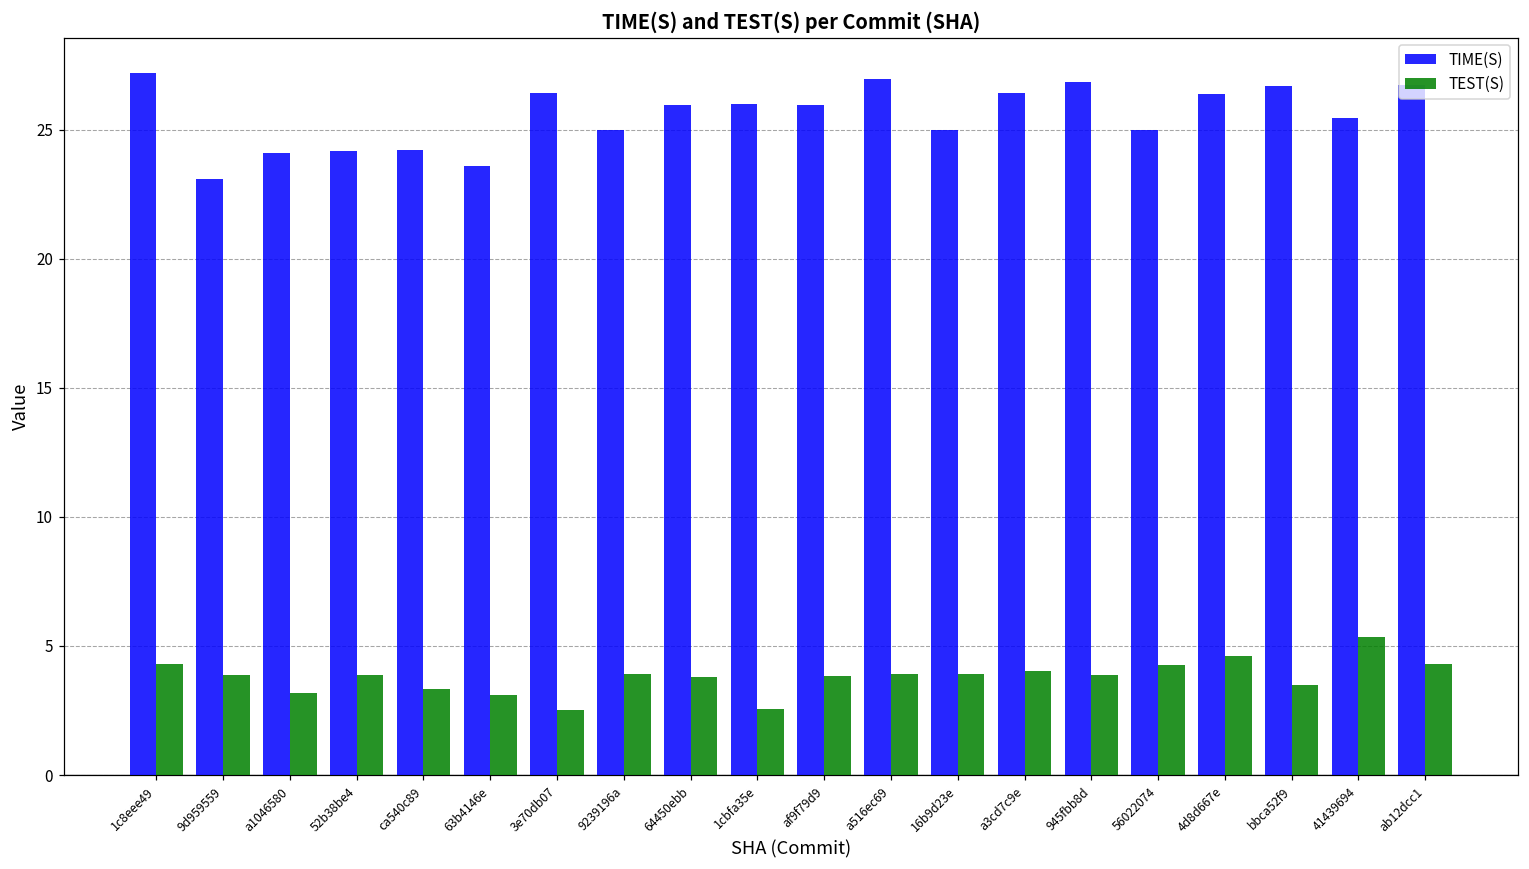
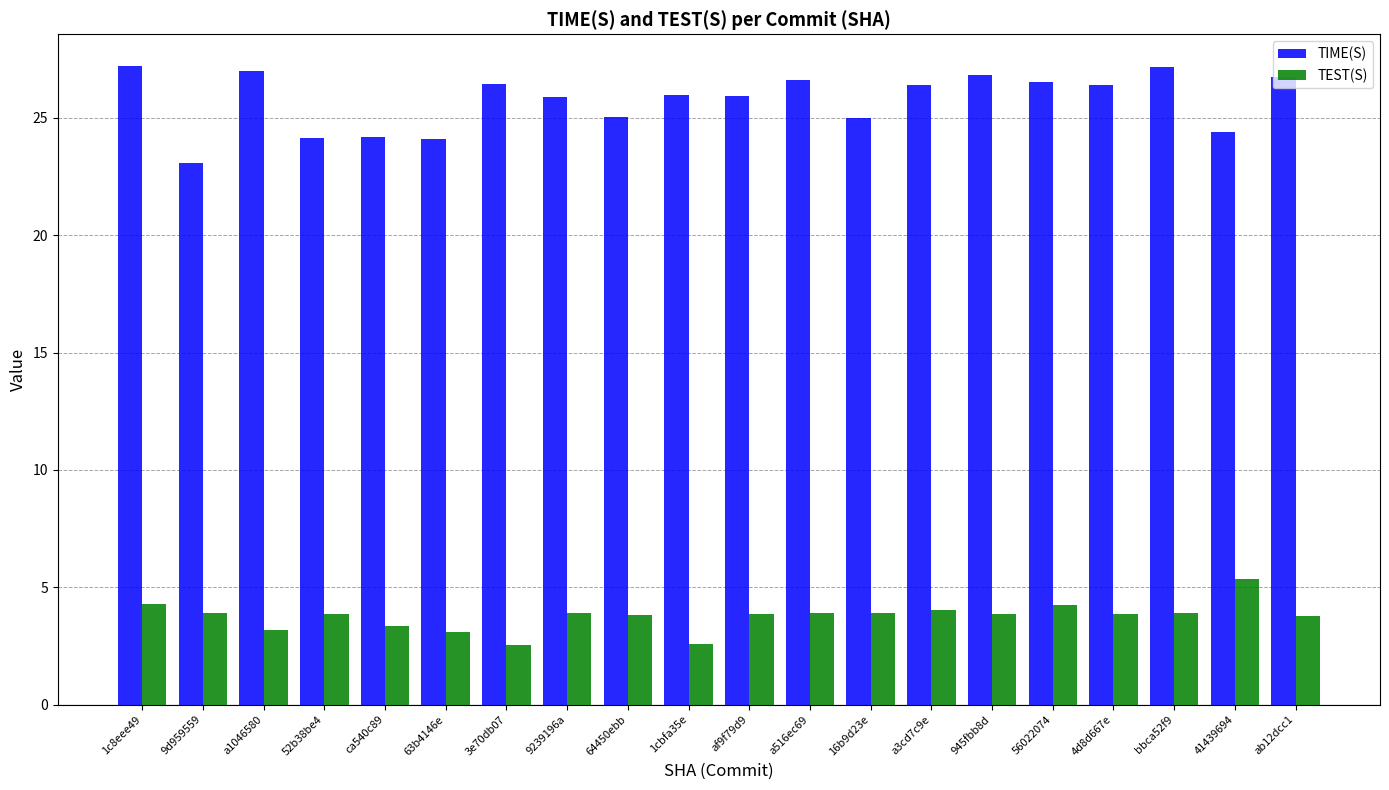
  {
    "TIME(S)": {
      "1c8eee49": 27.2,
      "9d959559": 23.1,
-     "a1046580": 24.1,
+     "a1046580": 27.0,
      "52b38be4": 24.2,
      "ca540c89": 24.2,
-     "63b4146e": 23.6,
+     "63b4146e": 24.1,
      "3e70db07": 26.4,
-     "9239196a": 25.0,
-     "64450ebb": 25.9,
+     "9239196a": 25.9,
+     "64450ebb": 25.0,
      "1cbfa35e": 26.0,
      "af9f79d9": 25.9,
-     "a516ec69": 26.9,
+     "a516ec69": 26.6,
      "16b9d23e": 25.0,
      "a3cd7c9e": 26.4,
      "945fbb8d": 26.8,
-     "56022074": 25.0,
+     "56022074": 26.5,
      "4d8d667e": 26.4,
-     "bbca52f9": 26.7,
-     "41439694": 25.4
+     "bbca52f9": 27.2,
+     "41439694": 24.4
    },
    "TEST(S)": {
      "1c8eee49": 4.3,
      "9d959559": 3.9,
      "a1046580": 3.2,
      "52b38be4": 3.9,
      "ca540c89": 3.3,
      "63b4146e": 3.1,
      "3e70db07": 2.5,
      "9239196a": 3.9,
      "64450ebb": 3.8,
      "1cbfa35e": 2.6,
      "af9f79d9": 3.8,
      "a516ec69": 3.9,
      "16b9d23e": 3.9,
      "a3cd7c9e": 4.0,
      "945fbb8d": 3.9,
      "56022074": 4.3,
-     "4d8d667e": 4.6,
-     "bbca52f9": 3.5,
+     "4d8d667e": 3.9,
+     "bbca52f9": 3.9,
      "41439694": 5.4,
-     "ab12dcc1": 4.3
+     "ab12dcc1": 3.8
    }
  }
